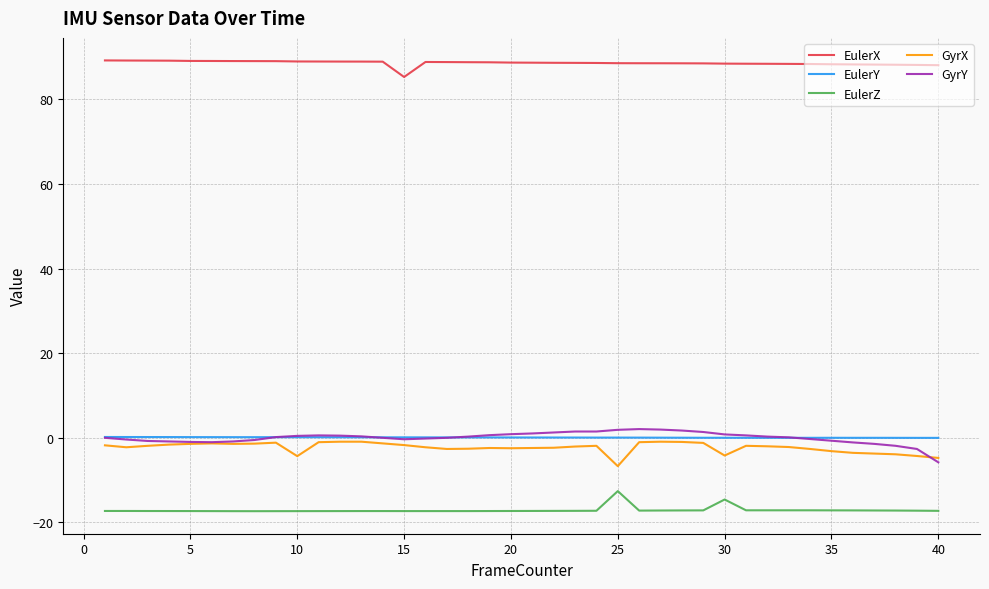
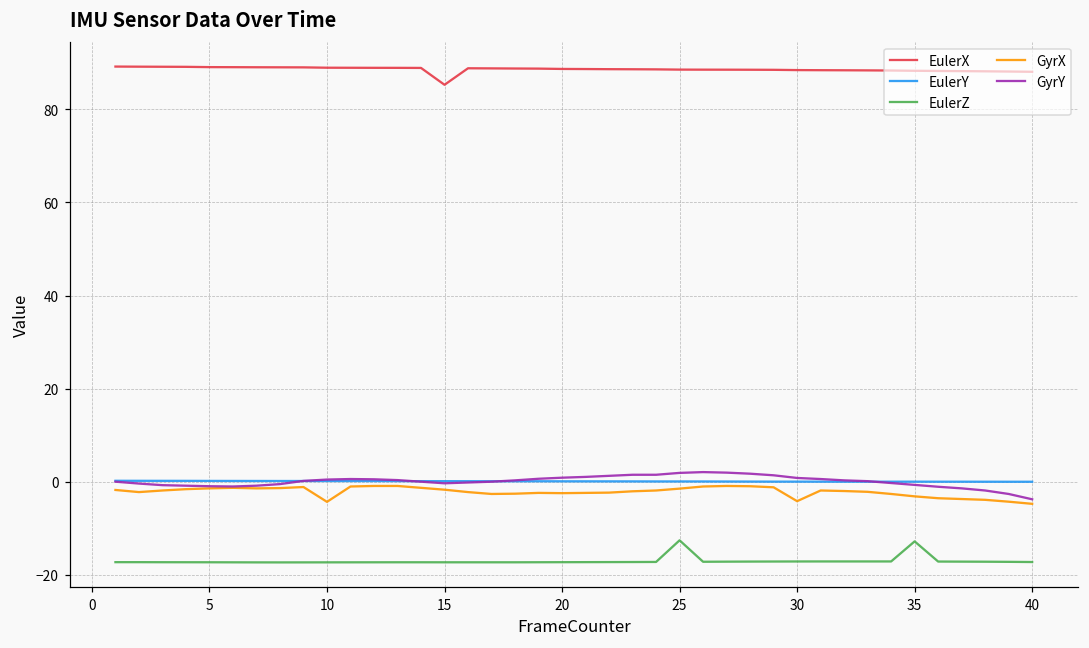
  {
    "EulerX": {
      "5": 89,
      "10": 89,
      "15": 85,
      "20": 89,
      "25": 89,
      "30": 88
    },
    "EulerY": {
      "5": 0,
      "20": 0,
      "25": 0,
      "30": 0,
      "35": 0,
      "40": 0
    },
    "EulerZ": {
      "5": -17,
      "10": -17,
      "15": -17,
      "20": -17,
      "25": -13,
-     "30": -15,
-     "35": -17,
+     "30": -17,
+     "35": -13,
      "40": -17
    },
    "GyrX": {
      "10": -4,
      "15": -2,
      "20": -2,
-     "25": -7,
+     "25": -1,
      "30": -4,
      "35": -3,
      "40": -5
    },
    "GyrY": {
      "20": 1,
      "25": 2,
      "30": 1,
      "35": -1,
-     "40": -6
+     "40": -4
    }
  }
